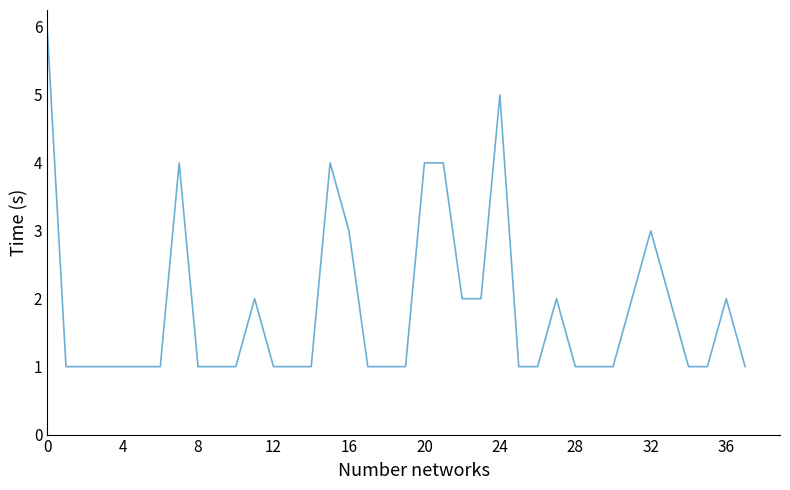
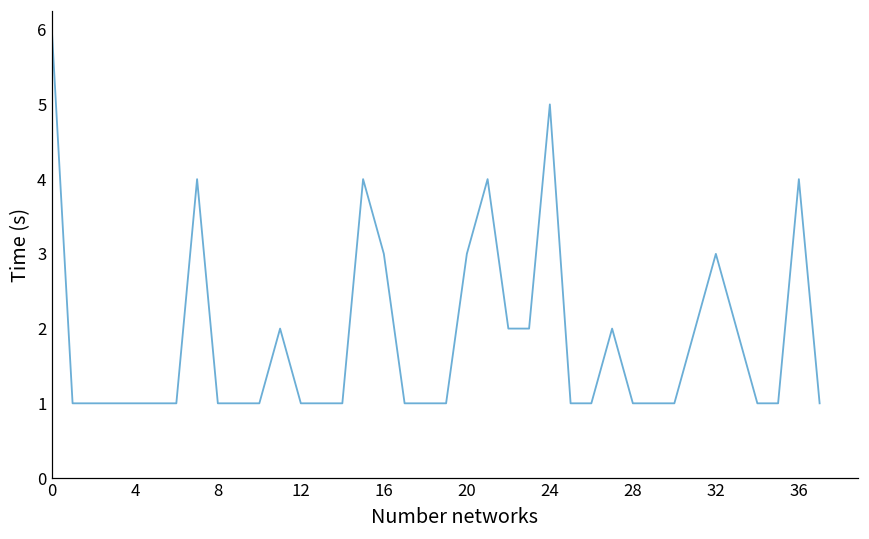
  {
    "0": 6,
    "4": 1,
    "8": 1,
    "12": 1,
    "16": 3,
-   "20": 4,
+   "20": 3,
    "24": 5,
    "28": 1,
    "32": 3,
-   "36": 2
+   "36": 4
  }
